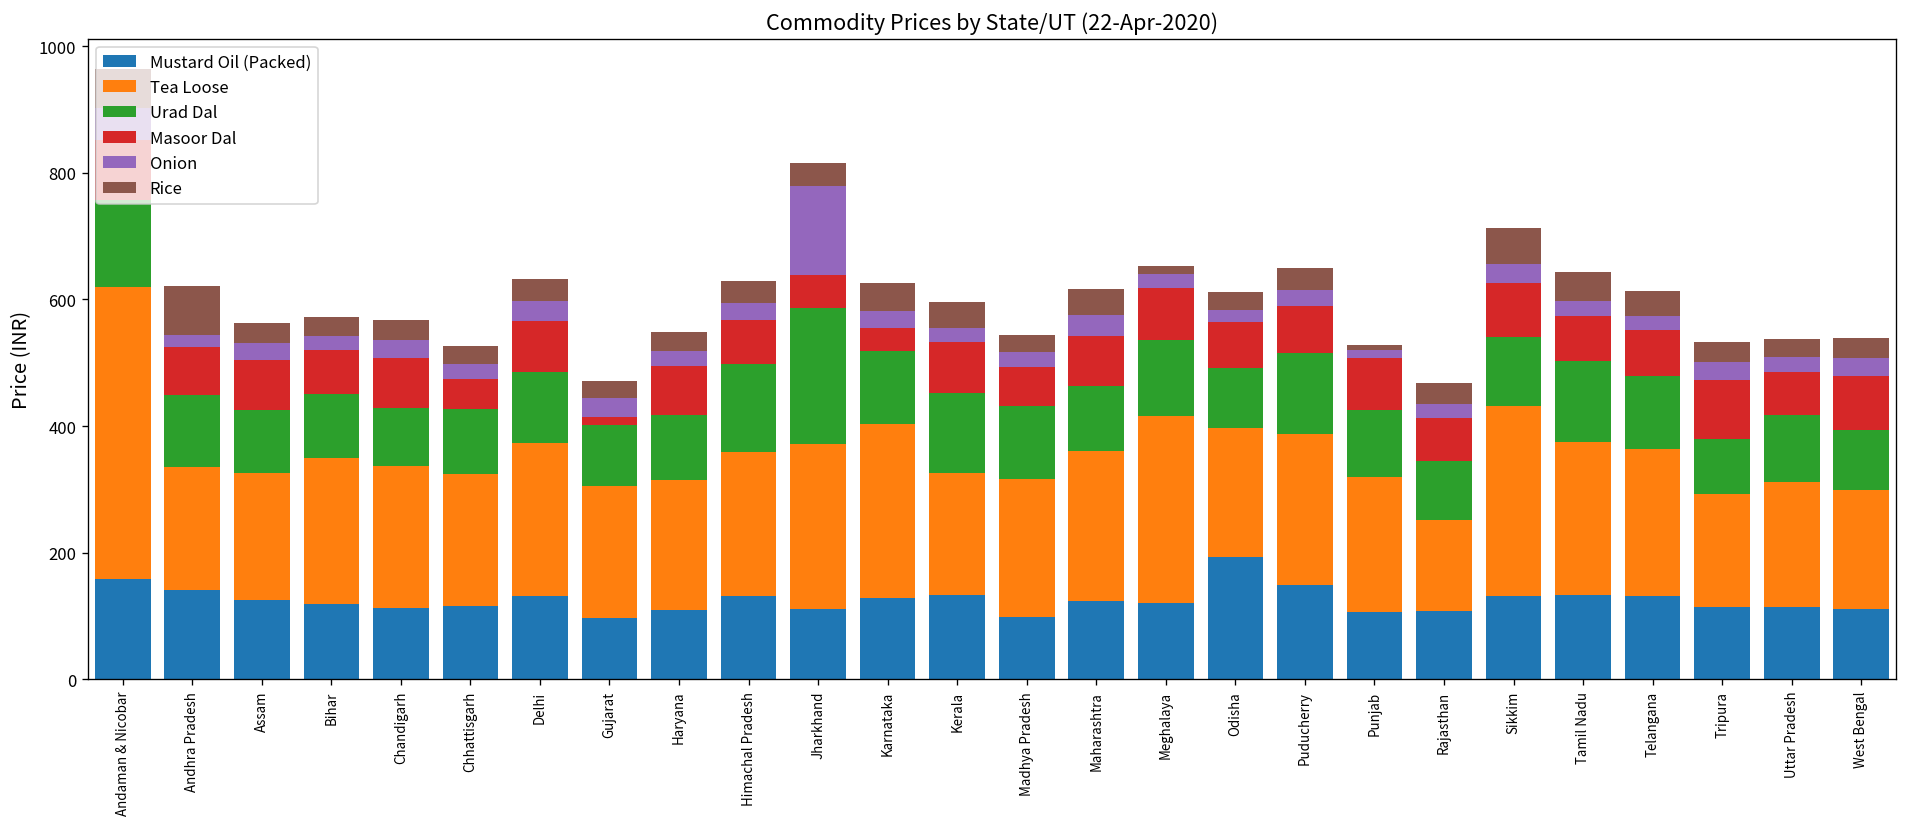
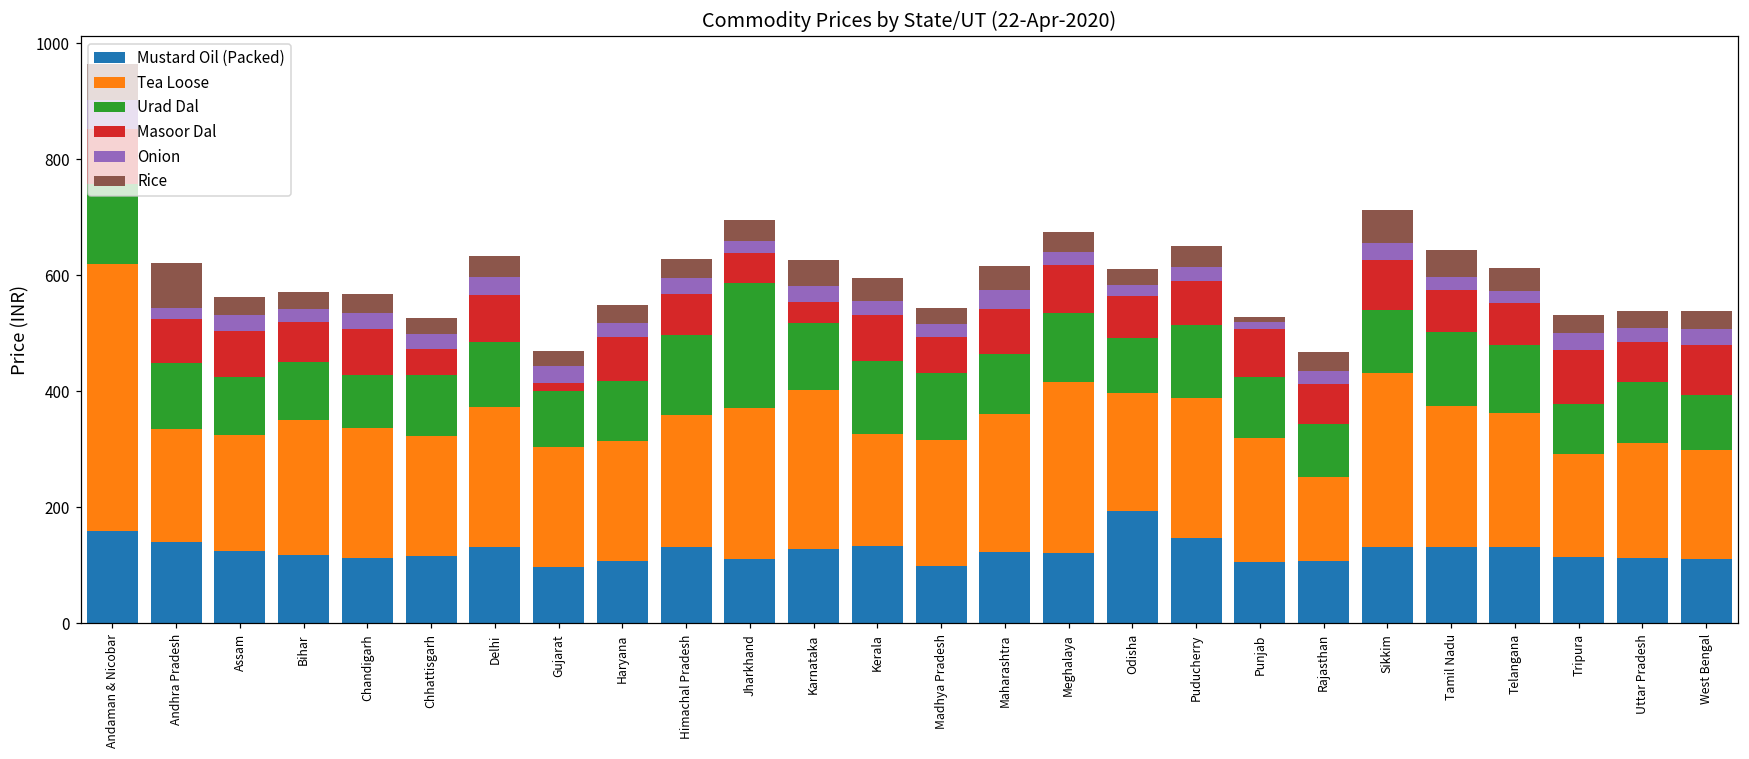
  {
    "Mustard Oil (Packed)": {
      "Andaman & Nicobar": 160,
      "Andhra Pradesh": 140,
      "Assam": 130,
      "Bihar": 120,
      "Chandigarh": 110,
      "Chhattisgarh": 120,
      "Delhi": 130,
      "Gujarat": 100,
      "Haryana": 110,
      "Himachal Pradesh": 130,
      "Jharkhand": 110,
      "Karnataka": 130,
      "Kerala": 130,
      "Madhya Pradesh": 100,
      "Maharashtra": 120,
      "Meghalaya": 120,
      "Odisha": 190,
      "Puducherry": 150,
      "Punjab": 110,
      "Rajasthan": 110,
      "Sikkim": 130,
      "Tamil Nadu": 130,
      "Telangana": 130,
      "Tripura": 110,
      "Uttar Pradesh": 110,
      "West Bengal": 110
    },
    "Tea Loose": {
      "Andaman & Nicobar": 460,
      "Andhra Pradesh": 190,
      "Assam": 200,
      "Bihar": 230,
      "Chandigarh": 230,
      "Chhattisgarh": 210,
      "Delhi": 240,
      "Gujarat": 210,
      "Haryana": 210,
      "Himachal Pradesh": 230,
      "Jharkhand": 260,
      "Karnataka": 270,
      "Kerala": 190,
      "Madhya Pradesh": 220,
      "Maharashtra": 240,
      "Meghalaya": 300,
      "Odisha": 200,
      "Puducherry": 240,
      "Punjab": 210,
      "Rajasthan": 150,
      "Sikkim": 300,
      "Tamil Nadu": 240,
      "Telangana": 230,
      "Tripura": 180,
      "Uttar Pradesh": 200,
      "West Bengal": 190
    },
    "Urad Dal": {
      "Andhra Pradesh": 110,
      "Assam": 100,
      "Bihar": 100,
      "Chandigarh": 90,
      "Chhattisgarh": 100,
      "Delhi": 110,
      "Gujarat": 100,
      "Haryana": 100,
      "Himachal Pradesh": 140,
      "Jharkhand": 220,
      "Karnataka": 120,
      "Kerala": 130,
      "Madhya Pradesh": 120,
      "Maharashtra": 100,
      "Meghalaya": 120,
      "Odisha": 90,
      "Puducherry": 130,
      "Punjab": 110,
      "Rajasthan": 90,
      "Sikkim": 110,
      "Tamil Nadu": 130,
      "Telangana": 120,
      "Tripura": 90,
      "Uttar Pradesh": 110,
      "West Bengal": 90
    },
    "Masoor Dal": {
      "Andhra Pradesh": 80,
      "Assam": 80,
      "Bihar": 70,
      "Chandigarh": 80,
      "Chhattisgarh": 50,
      "Delhi": 80,
      "Gujarat": 10,
      "Haryana": 80,
      "Himachal Pradesh": 70,
      "Jharkhand": 50,
      "Karnataka": 40,
      "Kerala": 80,
      "Madhya Pradesh": 60,
      "Maharashtra": 80,
      "Meghalaya": 80,
      "Odisha": 70,
      "Puducherry": 80,
      "Punjab": 80,
      "Rajasthan": 70,
      "Sikkim": 90,
      "Tamil Nadu": 70,
      "Telangana": 70,
      "Tripura": 90,
      "Uttar Pradesh": 70,
      "West Bengal": 90
    },
    "Onion": {
      "Andhra Pradesh": 20,
      "Assam": 30,
      "Bihar": 20,
      "Chandigarh": 30,
      "Chhattisgarh": 30,
      "Delhi": 30,
      "Gujarat": 30,
      "Haryana": 20,
      "Himachal Pradesh": 30,
-     "Jharkhand": 140,
+     "Jharkhand": 20,
      "Karnataka": 30,
      "Kerala": 20,
      "Madhya Pradesh": 20,
      "Maharashtra": 30,
      "Meghalaya": 20,
      "Odisha": 20,
      "Puducherry": 30,
      "Punjab": 10,
      "Rajasthan": 20,
      "Sikkim": 30,
      "Tamil Nadu": 20,
      "Telangana": 20,
      "Tripura": 30,
      "Uttar Pradesh": 20,
      "West Bengal": 30
    },
    "Rice": {
      "Andhra Pradesh": 80,
      "Assam": 30,
      "Bihar": 30,
      "Chandigarh": 30,
      "Chhattisgarh": 30,
      "Delhi": 40,
      "Gujarat": 30,
      "Haryana": 30,
      "Himachal Pradesh": 30,
      "Jharkhand": 40,
      "Karnataka": 40,
      "Kerala": 40,
      "Madhya Pradesh": 30,
      "Maharashtra": 40,
-     "Meghalaya": 10,
+     "Meghalaya": 40,
      "Odisha": 30,
      "Puducherry": 40,
      "Punjab": 10,
      "Rajasthan": 30,
      "Sikkim": 60,
      "Tamil Nadu": 50,
      "Telangana": 40,
      "Tripura": 30,
      "Uttar Pradesh": 30,
      "West Bengal": 30
    }
  }
